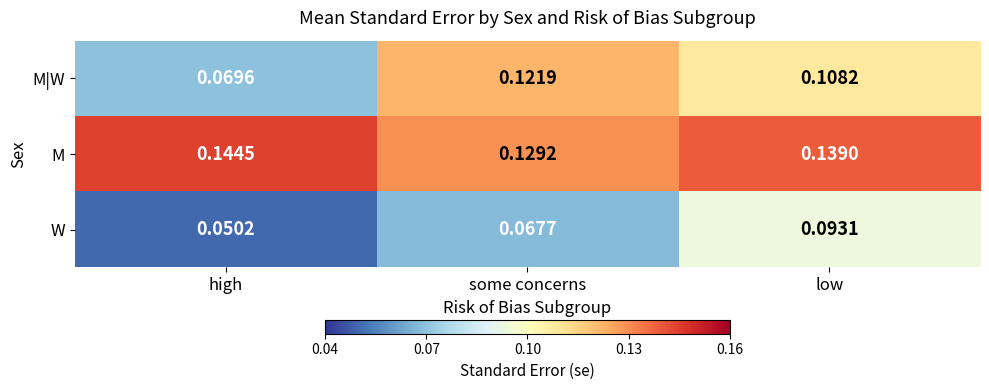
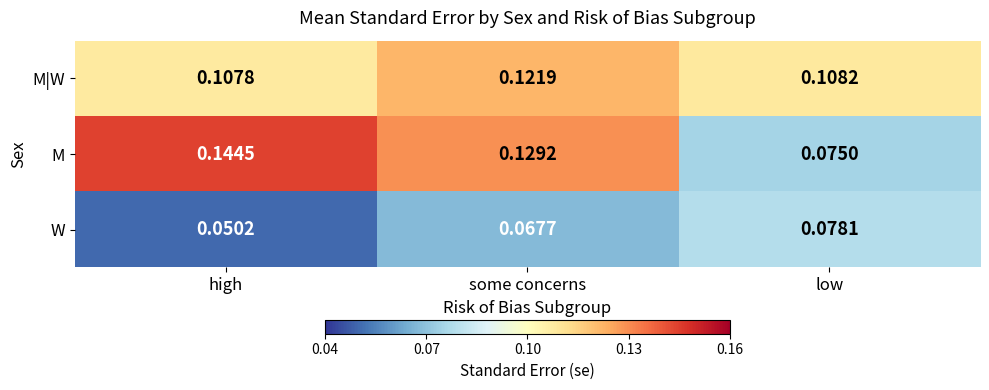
  {
    "M|W": {
-     "high": 0.0696,
+     "high": 0.1078,
      "some concerns": 0.1219,
      "low": 0.1082
    },
    "M": {
      "high": 0.1445,
      "some concerns": 0.1292,
-     "low": 0.1390
+     "low": 0.0750
    },
    "W": {
      "high": 0.0502,
      "some concerns": 0.0677,
-     "low": 0.0931
+     "low": 0.0781
    }
  }
